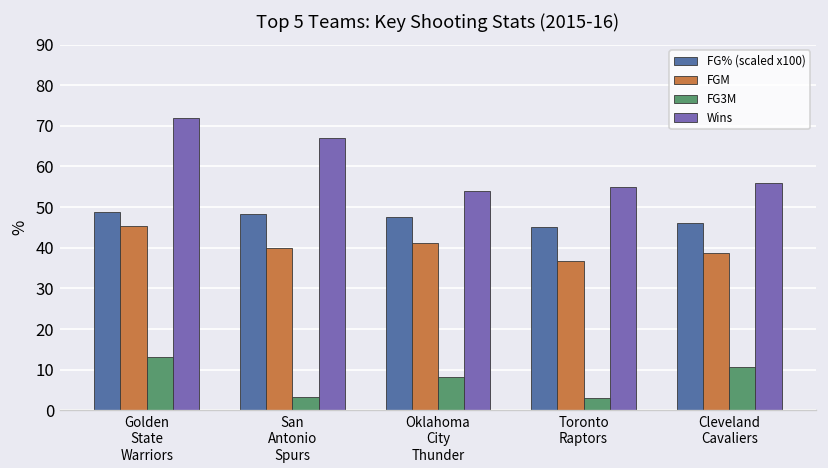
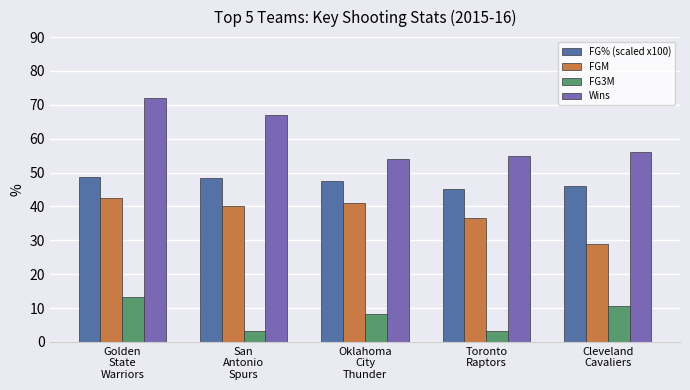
  {
    "FGM": {
-     "Golden State Warriors": 45,
+     "Golden State Warriors": 43,
      "San Antonio Spurs": 40,
      "Oklahoma City Thunder": 41,
      "Toronto Raptors": 37,
-     "Cleveland Cavaliers": 39
+     "Cleveland Cavaliers": 29
    },
    "FG3M": {
      "Golden State Warriors": 13,
      "San Antonio Spurs": 3,
      "Oklahoma City Thunder": 8,
      "Toronto Raptors": 3,
      "Cleveland Cavaliers": 11
    }
  }
